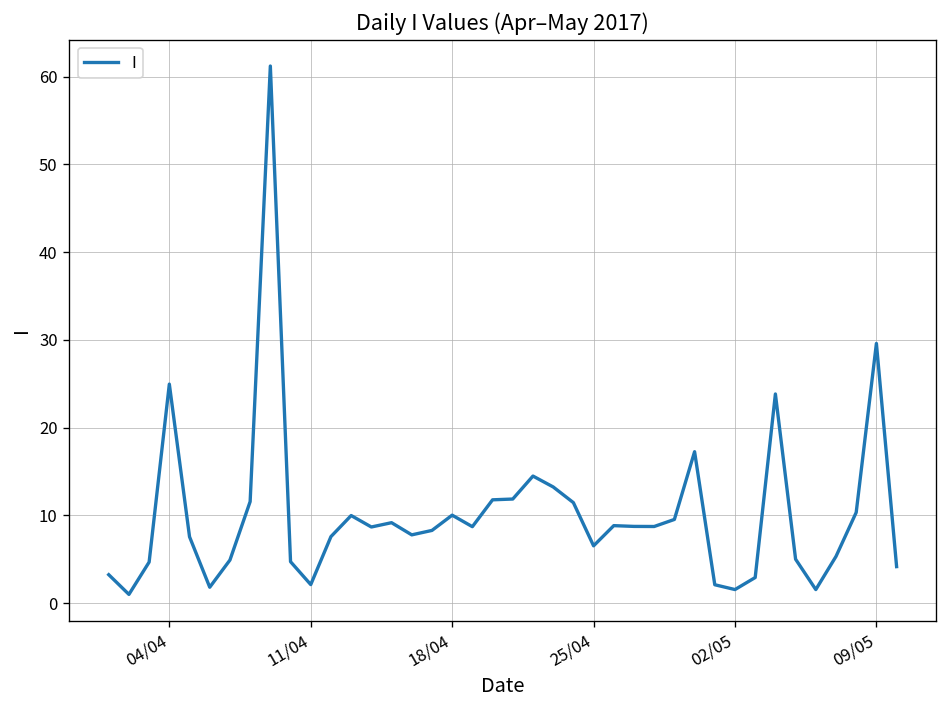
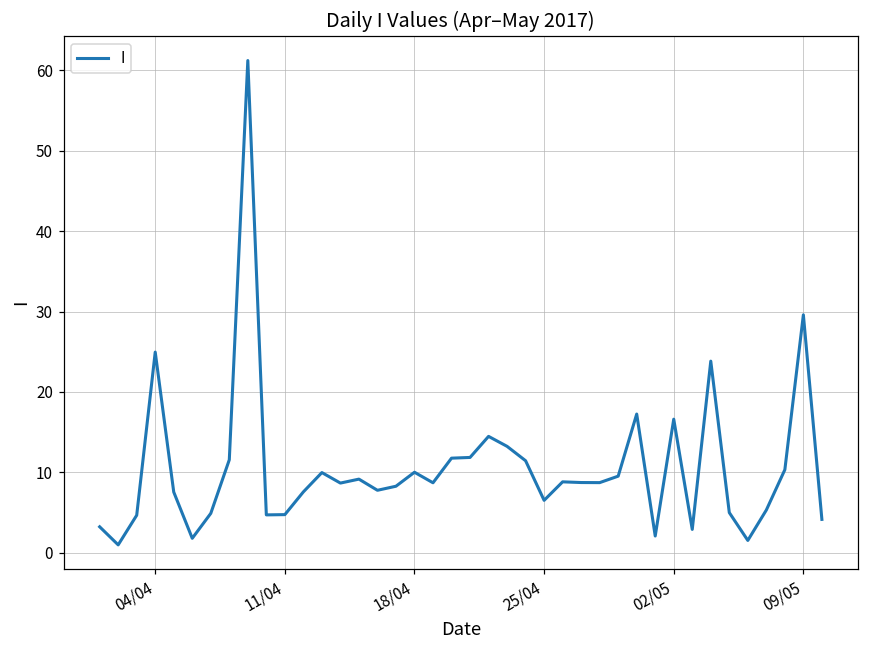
  {
    "04/04": 25,
-   "11/04": 2,
+   "11/04": 5,
    "18/04": 10,
    "25/04": 7,
-   "02/05": 2,
+   "02/05": 17,
    "09/05": 30
  }
